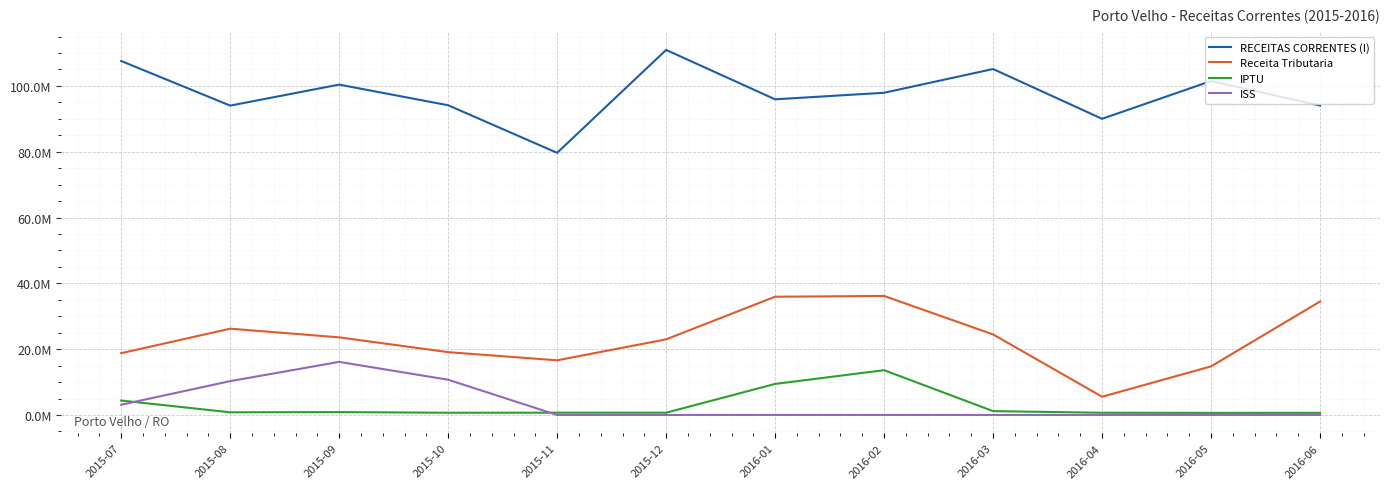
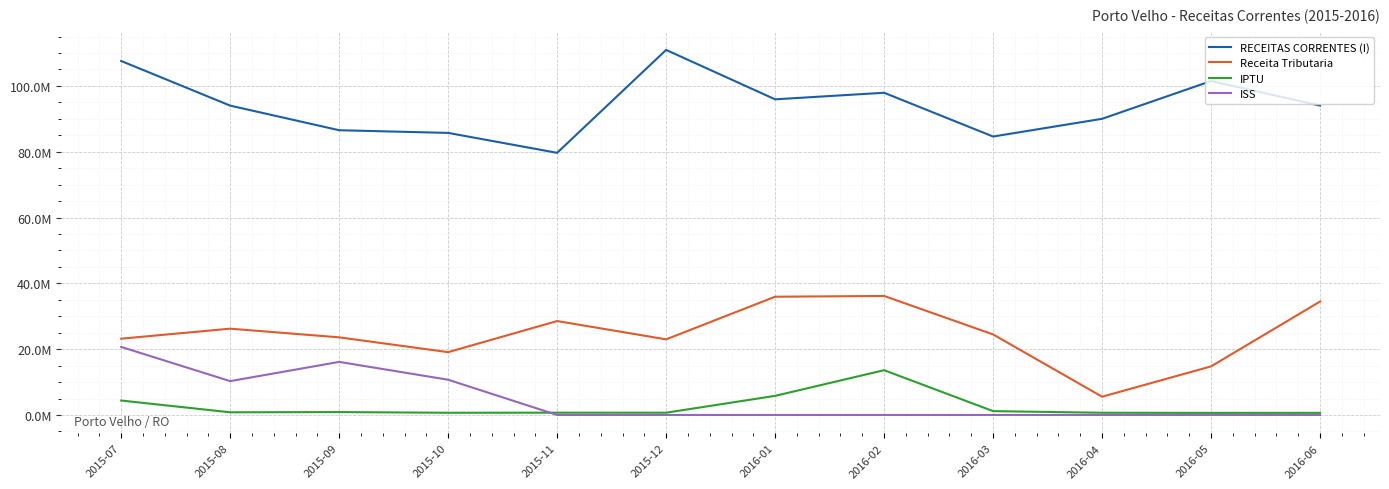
  {
    "RECEITAS CORRENTES (I)": {
      "2015-07": 108000000,
      "2015-08": 94000000,
-     "2015-09": 100000000,
-     "2015-10": 94000000,
+     "2015-09": 87000000,
+     "2015-10": 86000000,
      "2015-11": 80000000,
      "2015-12": 111000000,
      "2016-01": 96000000,
      "2016-02": 98000000,
-     "2016-03": 105000000,
+     "2016-03": 85000000,
      "2016-04": 90000000,
      "2016-06": 94000000
    },
    "Receita Tributaria": {
-     "2015-07": 19000000,
+     "2015-07": 23000000,
      "2015-08": 26000000,
      "2015-09": 24000000,
      "2015-10": 19000000,
-     "2015-11": 17000000,
+     "2015-11": 29000000,
      "2015-12": 23000000,
      "2016-01": 36000000,
      "2016-02": 36000000,
      "2016-03": 24000000,
      "2016-04": 6000000,
      "2016-05": 15000000,
      "2016-06": 34000000
    },
    "IPTU": {
      "2015-07": 4000000,
      "2015-08": 1000000,
      "2015-09": 1000000,
      "2015-10": 1000000,
-     "2016-01": 9000000,
+     "2016-01": 6000000,
      "2016-02": 14000000,
      "2016-03": 1000000
    },
    "ISS": {
-     "2015-07": 3000000,
+     "2015-07": 21000000,
      "2015-08": 10000000,
      "2015-09": 16000000,
      "2015-10": 11000000,
      "2016-01": 0,
      "2016-02": 0,
      "2016-03": 0
    }
  }
